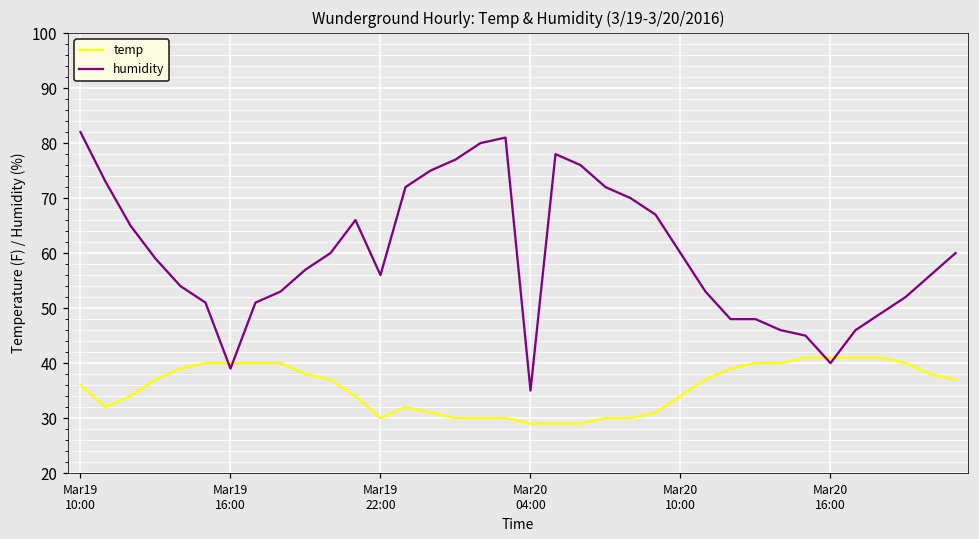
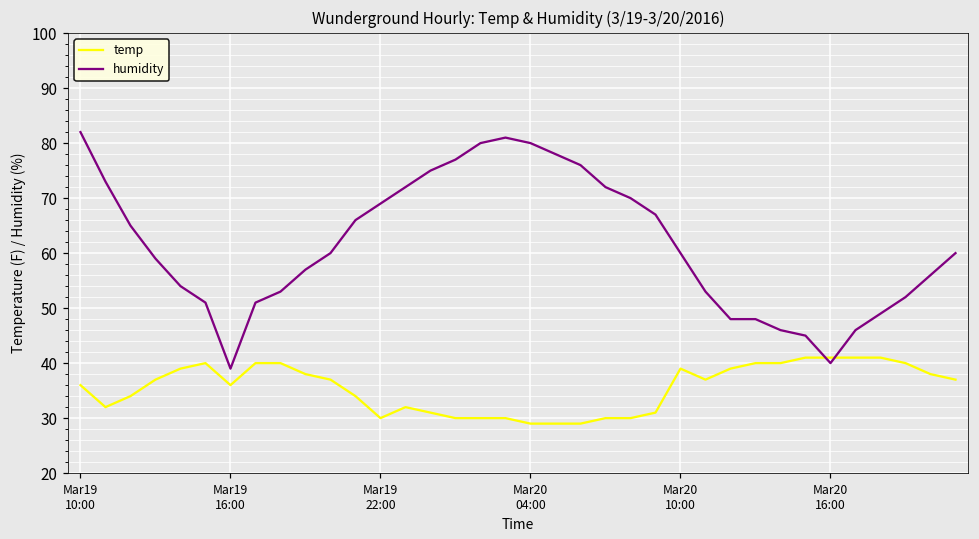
  {
    "temp": {
      "Mar19 10:00": 36,
-     "Mar19 16:00": 40,
+     "Mar19 16:00": 36,
      "Mar19 22:00": 30,
      "Mar20 04:00": 29,
-     "Mar20 10:00": 34,
+     "Mar20 10:00": 39,
      "Mar20 16:00": 41
    },
    "humidity": {
      "Mar19 10:00": 82,
      "Mar19 16:00": 39,
-     "Mar19 22:00": 56,
-     "Mar20 04:00": 35,
+     "Mar19 22:00": 69,
+     "Mar20 04:00": 80,
      "Mar20 10:00": 60,
      "Mar20 16:00": 40
    }
  }
